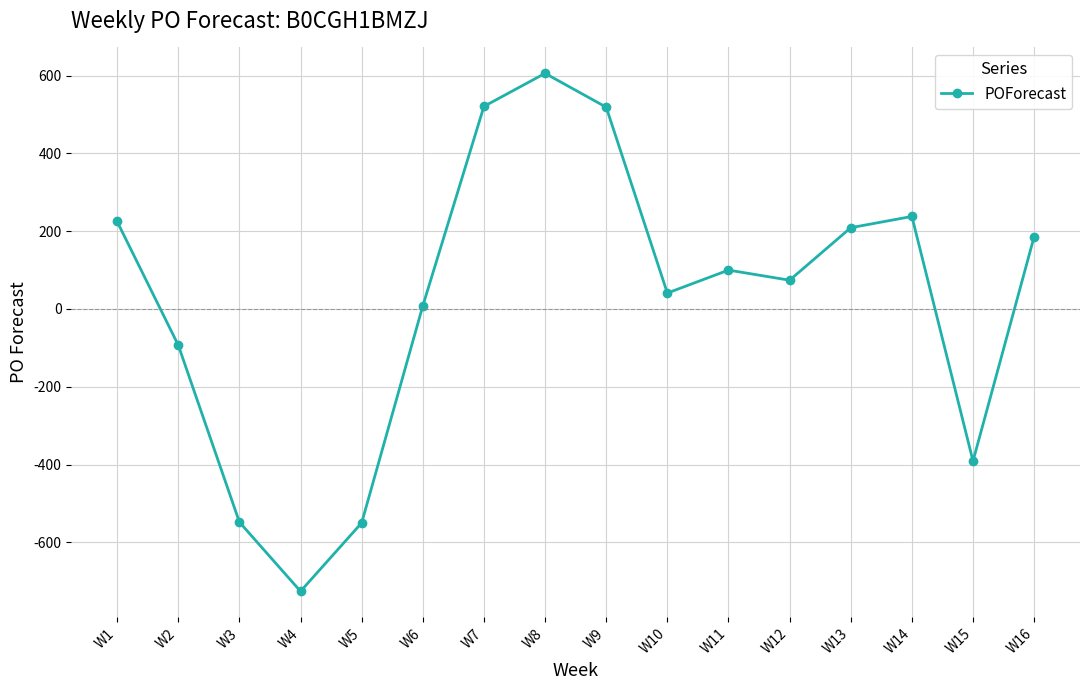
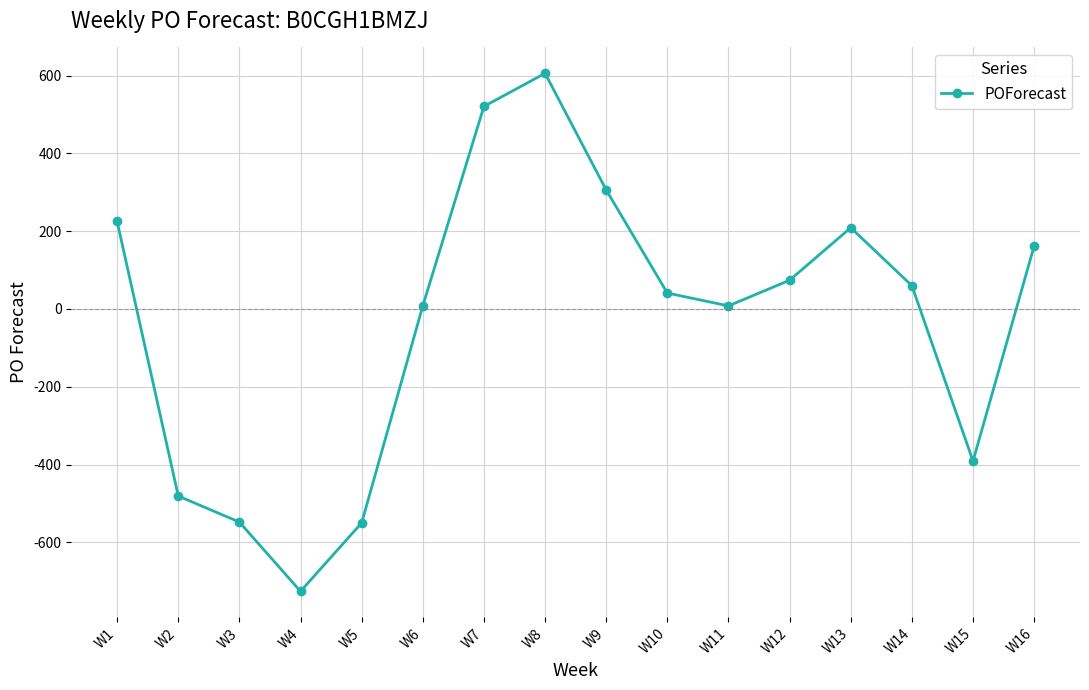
  {
    "W1": 230,
-   "W2": -90,
+   "W2": -480,
    "W3": -550,
    "W4": -730,
    "W5": -550,
    "W6": 10,
    "W7": 520,
    "W8": 610,
-   "W9": 520,
+   "W9": 310,
    "W10": 40,
-   "W11": 100,
+   "W11": 10,
    "W12": 70,
    "W13": 210,
-   "W14": 240,
+   "W14": 60,
    "W15": -390,
-   "W16": 190
+   "W16": 160
  }
